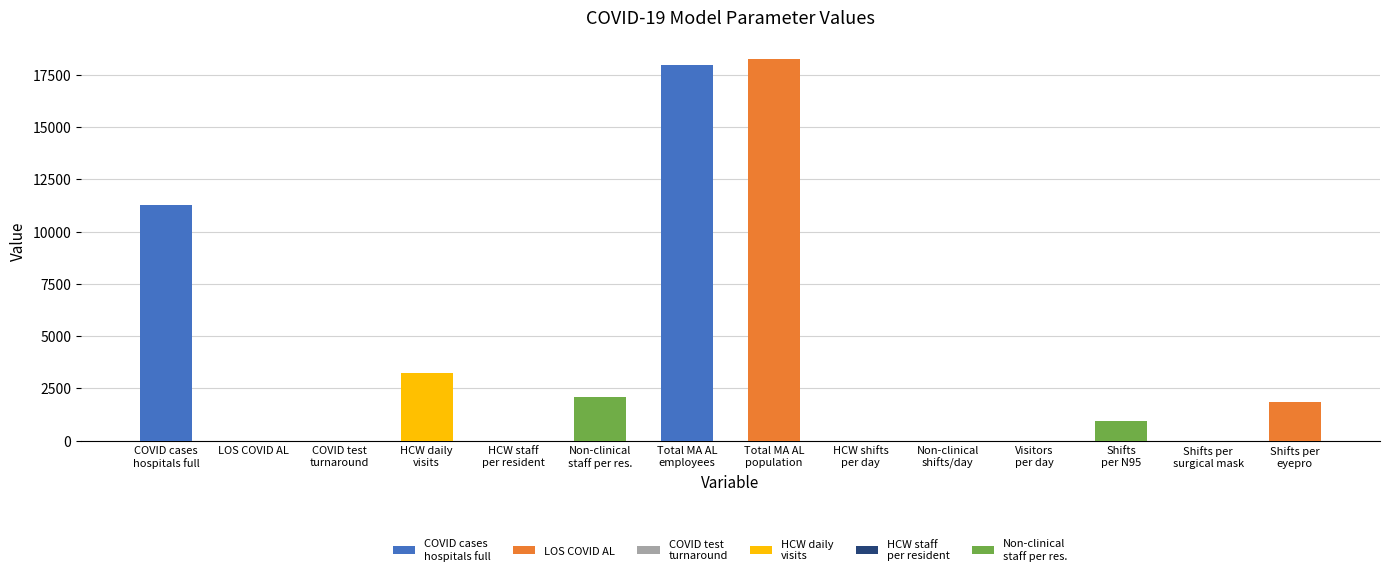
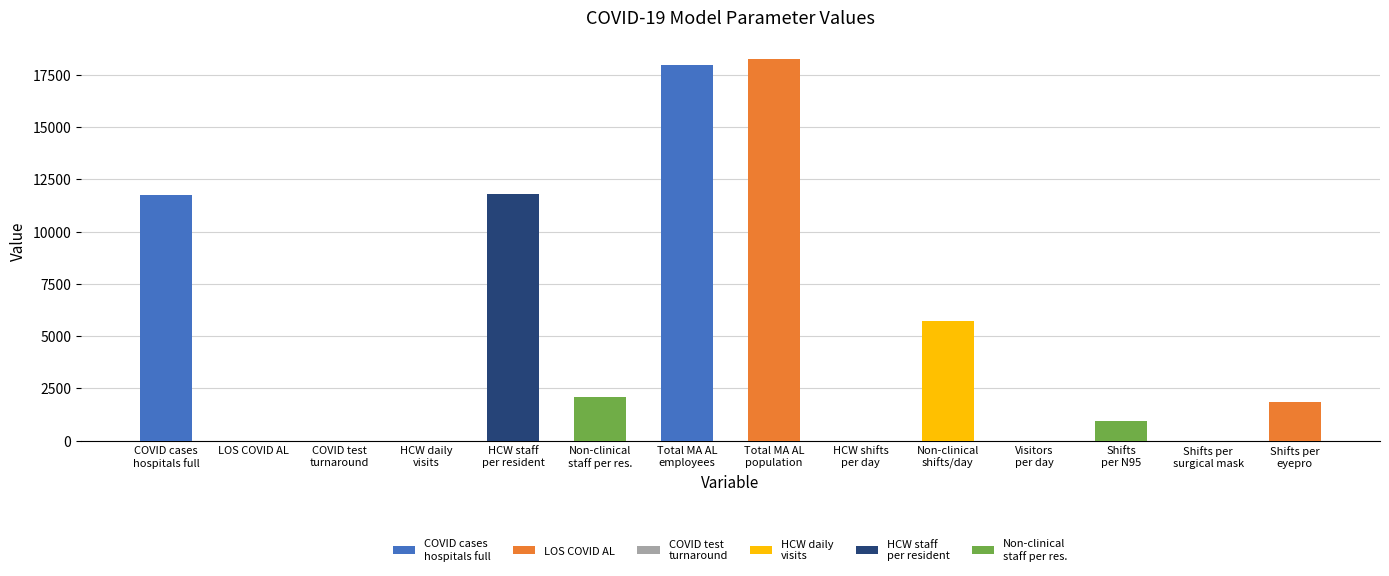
  {
-   "COVID cases hospitals full": 11300,
-   "HCW daily visits": 3300,
-   "HCW staff per resident": 0,
+   "COVID cases hospitals full": 11800,
+   "HCW daily visits": 0,
+   "HCW staff per resident": 11800,
    "Non-clinical staff per res.": 2100,
    "Total MA AL employees": 18000,
    "Total MA AL population": 18300,
-   "Non-clinical shifts/day": 0,
+   "Non-clinical shifts/day": 5700,
    "Visitors per day": 0,
    "Shifts per N95": 1000,
    "Shifts per eyepro": 1900
  }
